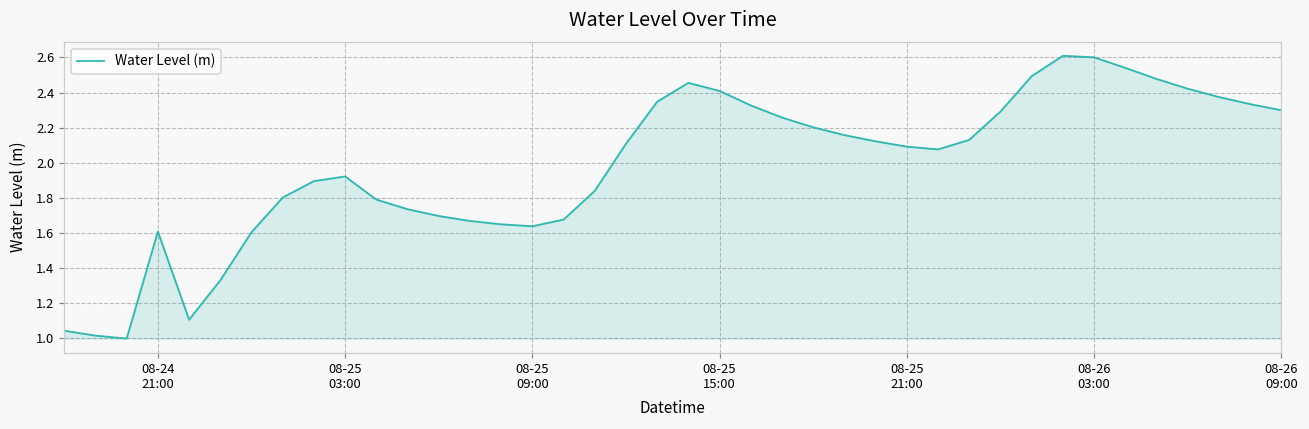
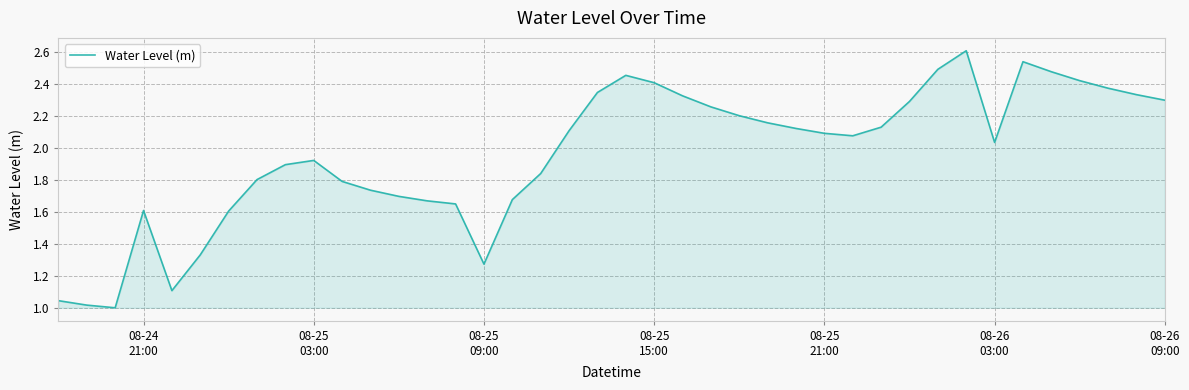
  {
    "08-24 21:00": 1.61,
    "08-25 03:00": 1.92,
-   "08-25 09:00": 1.64,
+   "08-25 09:00": 1.27,
    "08-25 15:00": 2.41,
    "08-25 21:00": 2.09,
-   "08-26 03:00": 2.60,
+   "08-26 03:00": 2.03,
    "08-26 09:00": 2.30
  }
